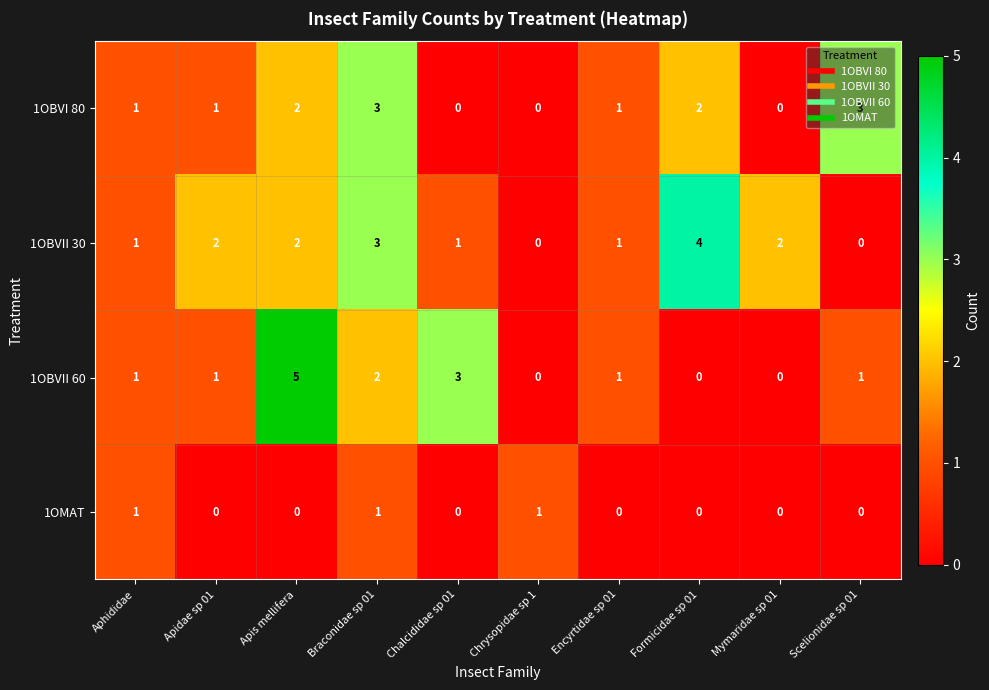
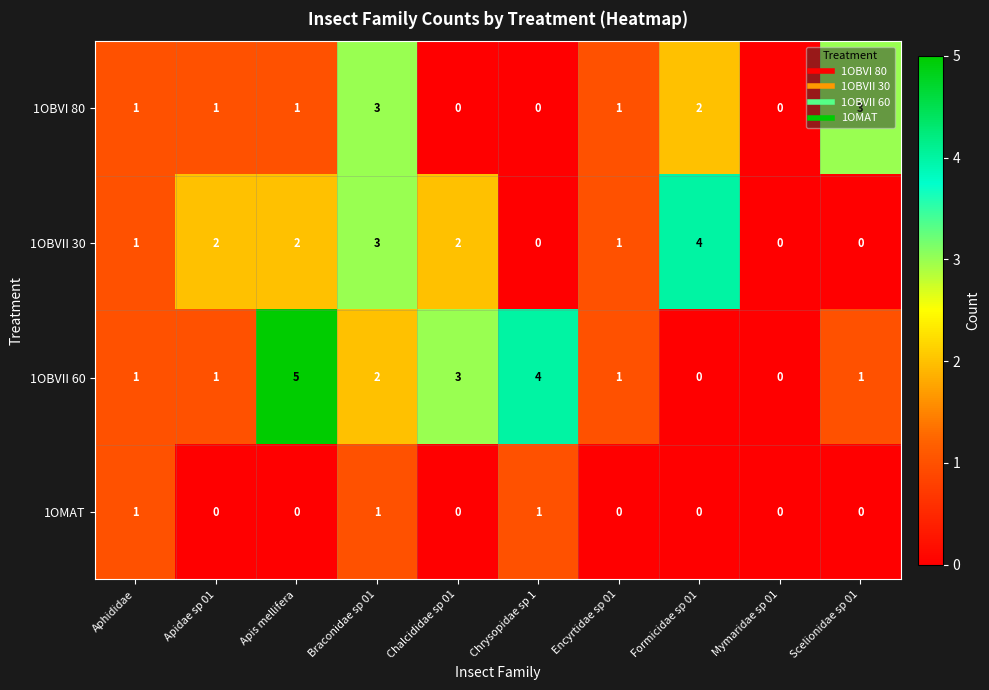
  {
    "1OBVI 80": {
      "Aphididae": 1,
      "Apidae sp 01": 1,
-     "Apis mellifera": 2,
+     "Apis mellifera": 1,
      "Braconidae sp 01": 3,
      "Chalcididae sp 01": 0,
      "Chrysopidae sp 1": 0,
      "Encyrtidae sp 01": 1,
      "Formicidae sp 01": 2,
      "Mymaridae sp 01": 0
    },
    "1OBVII 30": {
      "Aphididae": 1,
      "Apidae sp 01": 2,
      "Apis mellifera": 2,
      "Braconidae sp 01": 3,
-     "Chalcididae sp 01": 1,
+     "Chalcididae sp 01": 2,
      "Chrysopidae sp 1": 0,
      "Encyrtidae sp 01": 1,
      "Formicidae sp 01": 4,
-     "Mymaridae sp 01": 2,
+     "Mymaridae sp 01": 0,
      "Scelionidae sp 01": 0
    },
    "1OBVII 60": {
      "Aphididae": 1,
      "Apidae sp 01": 1,
      "Apis mellifera": 5,
      "Braconidae sp 01": 2,
      "Chalcididae sp 01": 3,
-     "Chrysopidae sp 1": 0,
+     "Chrysopidae sp 1": 4,
      "Encyrtidae sp 01": 1,
      "Formicidae sp 01": 0,
      "Mymaridae sp 01": 0,
      "Scelionidae sp 01": 1
    },
    "1OMAT": {
      "Aphididae": 1,
      "Apidae sp 01": 0,
      "Apis mellifera": 0,
      "Braconidae sp 01": 1,
      "Chalcididae sp 01": 0,
      "Chrysopidae sp 1": 1,
      "Encyrtidae sp 01": 0,
      "Formicidae sp 01": 0,
      "Mymaridae sp 01": 0,
      "Scelionidae sp 01": 0
    }
  }
